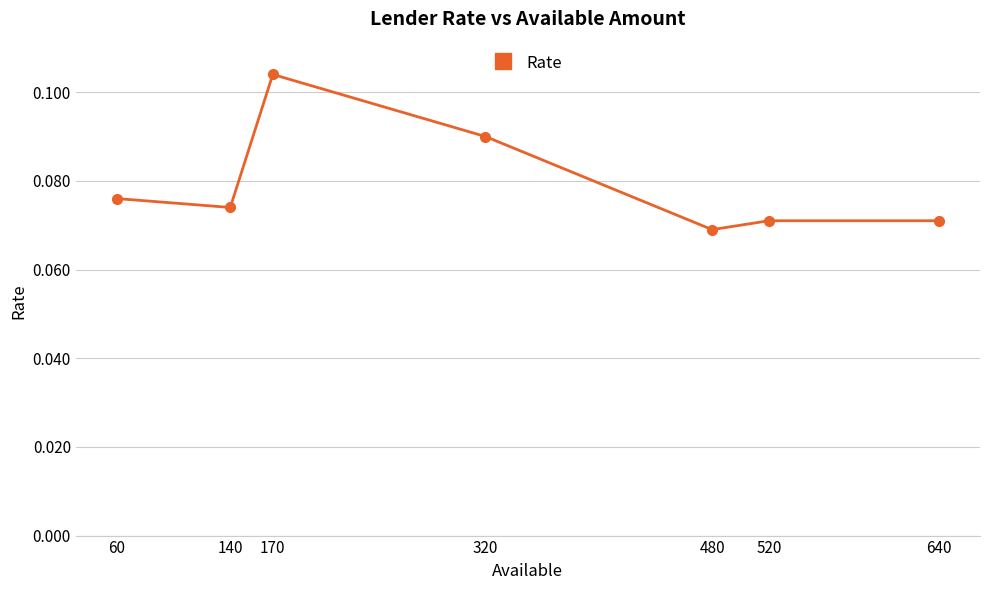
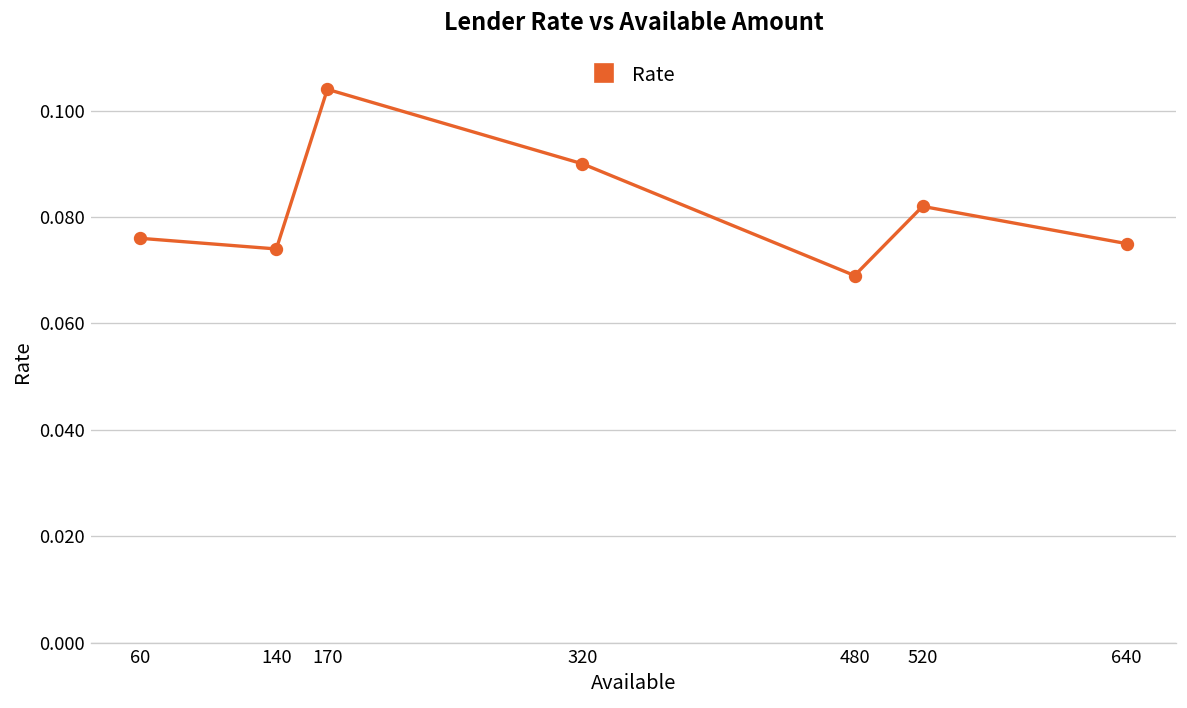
  {
    "60": 0.076,
    "140": 0.074,
    "170": 0.104,
    "320": 0.090,
    "480": 0.069,
-   "520": 0.071,
-   "640": 0.071
+   "520": 0.082,
+   "640": 0.075
  }
